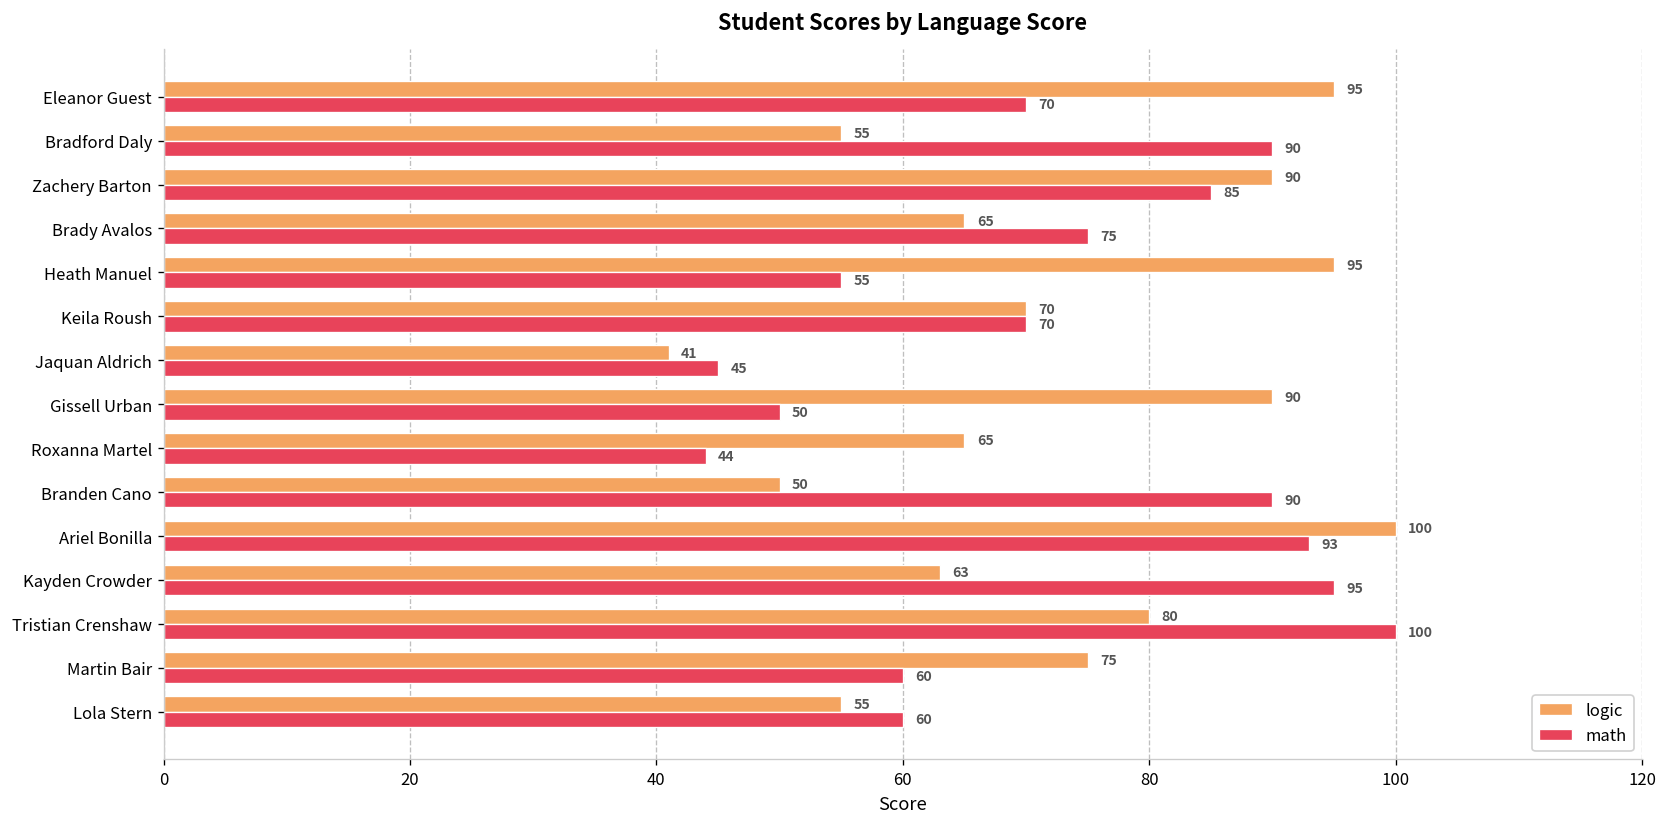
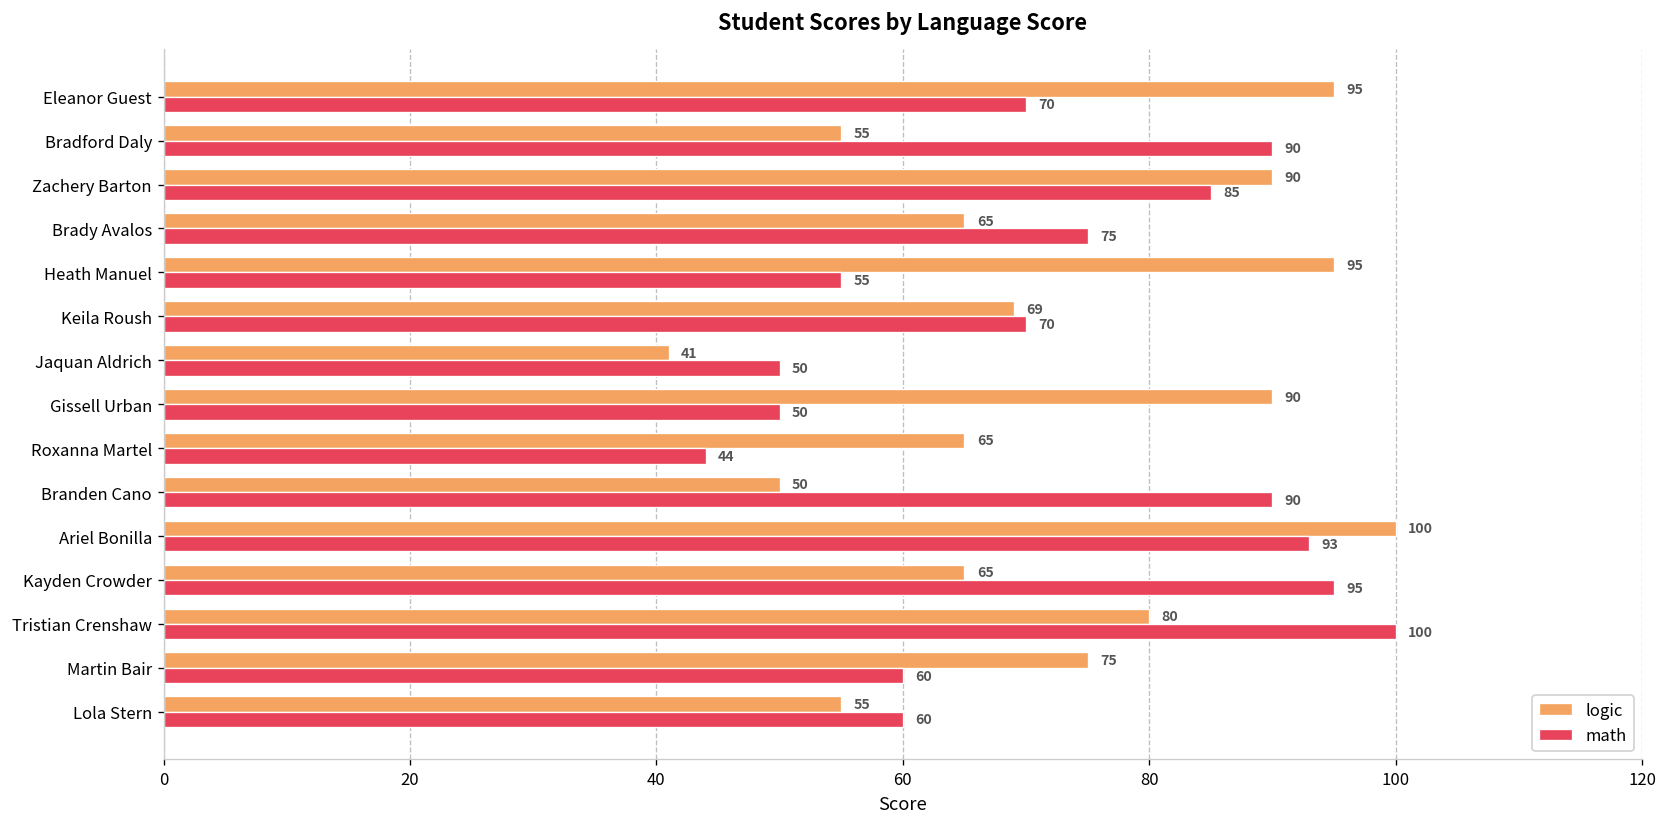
  {
    "logic": {
      "Eleanor Guest": 95,
      "Bradford Daly": 55,
      "Zachery Barton": 90,
      "Brady Avalos": 65,
      "Heath Manuel": 95,
-     "Keila Roush": 70,
+     "Keila Roush": 69,
      "Jaquan Aldrich": 41,
      "Gissell Urban": 90,
      "Roxanna Martel": 65,
      "Branden Cano": 50,
      "Ariel Bonilla": 100,
-     "Kayden Crowder": 63,
+     "Kayden Crowder": 65,
      "Tristian Crenshaw": 80,
      "Martin Bair": 75,
      "Lola Stern": 55
    },
    "math": {
      "Eleanor Guest": 70,
      "Bradford Daly": 90,
      "Zachery Barton": 85,
      "Brady Avalos": 75,
      "Heath Manuel": 55,
      "Keila Roush": 70,
-     "Jaquan Aldrich": 45,
+     "Jaquan Aldrich": 50,
      "Gissell Urban": 50,
      "Roxanna Martel": 44,
      "Branden Cano": 90,
      "Ariel Bonilla": 93,
      "Kayden Crowder": 95,
      "Tristian Crenshaw": 100,
      "Martin Bair": 60,
      "Lola Stern": 60
    }
  }
